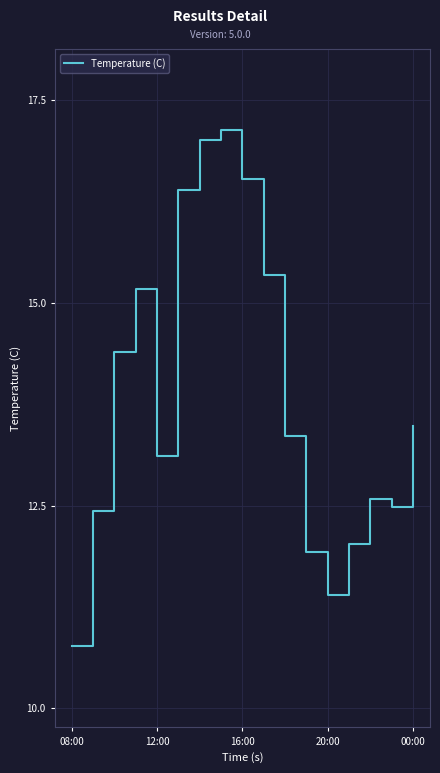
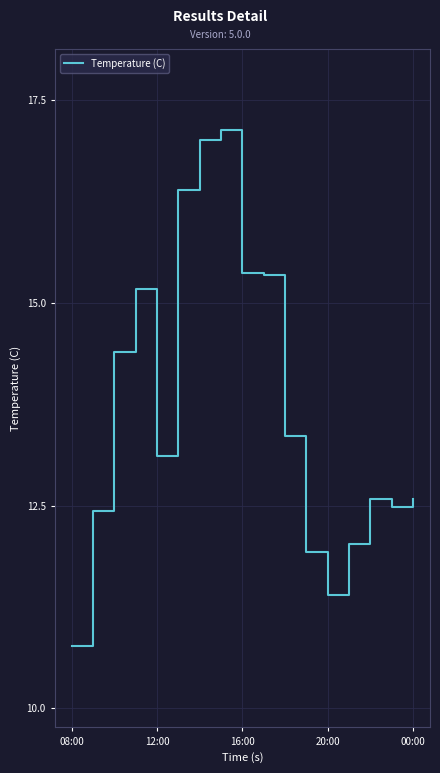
  {
    "08:00": 10.8,
    "12:00": 13.1,
-   "16:00": 16.5,
+   "16:00": 15.4,
    "20:00": 11.4,
-   "00:00": 13.5
+   "00:00": 12.6
  }
